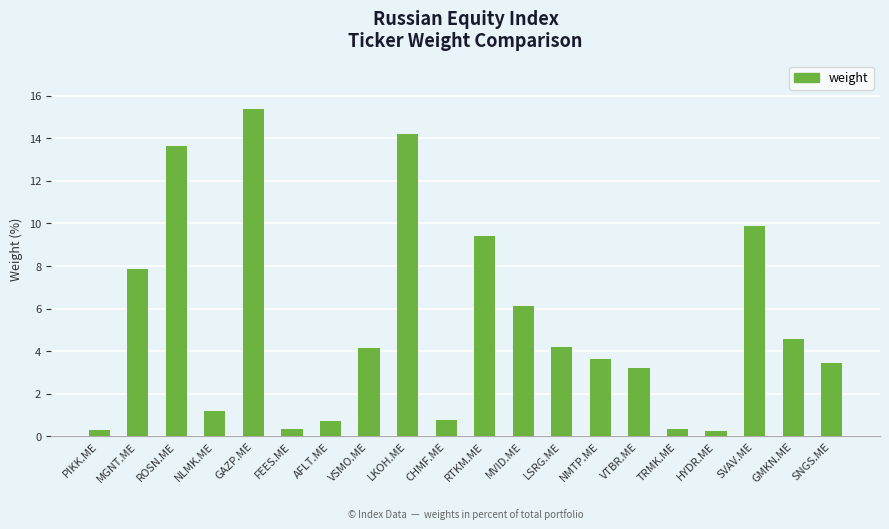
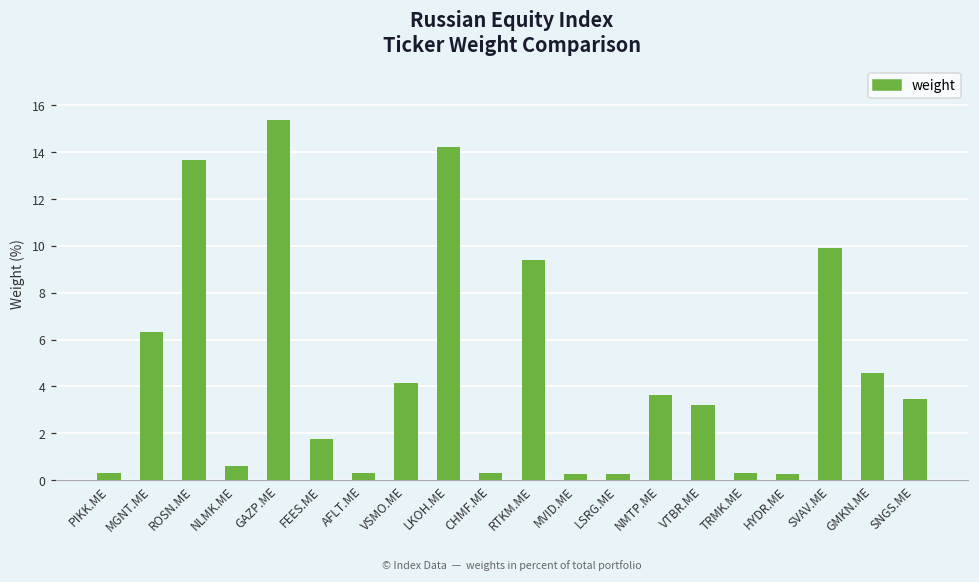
  {
    "PIKK.ME": 0.3,
-   "MGNT.ME": 7.9,
+   "MGNT.ME": 6.3,
    "ROSN.ME": 13.7,
-   "NLMK.ME": 1.2,
+   "NLMK.ME": 0.6,
    "GAZP.ME": 15.4,
-   "FEES.ME": 0.3,
-   "AFLT.ME": 0.7,
+   "FEES.ME": 1.7,
+   "AFLT.ME": 0.3,
    "VSMO.ME": 4.2,
    "LKOH.ME": 14.2,
-   "CHMF.ME": 0.8,
+   "CHMF.ME": 0.3,
    "RTKM.ME": 9.4,
-   "MVID.ME": 6.1,
-   "LSRG.ME": 4.2,
+   "MVID.ME": 0.3,
+   "LSRG.ME": 0.3,
    "NMTP.ME": 3.7,
    "VTBR.ME": 3.2,
    "TRMK.ME": 0.3,
    "HYDR.ME": 0.3,
    "SVAV.ME": 9.9,
    "GMKN.ME": 4.6,
    "SNGS.ME": 3.5
  }
